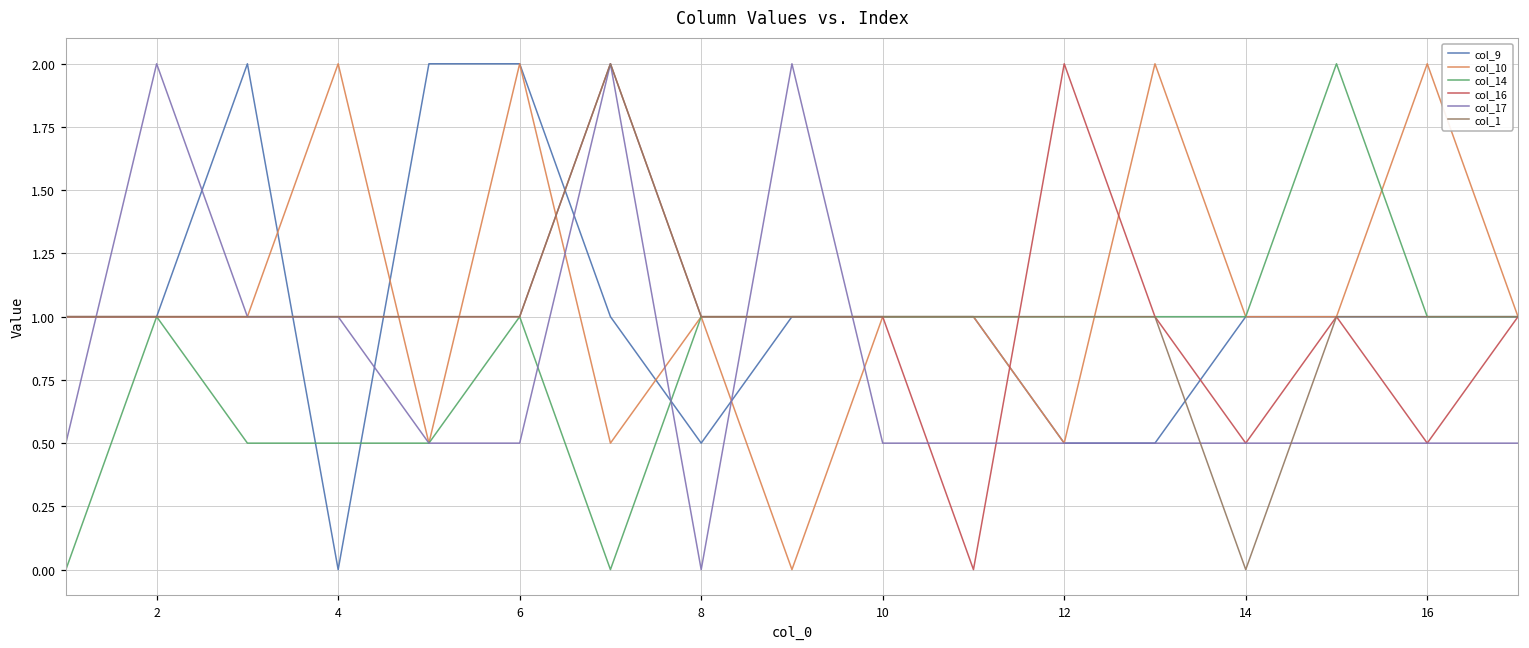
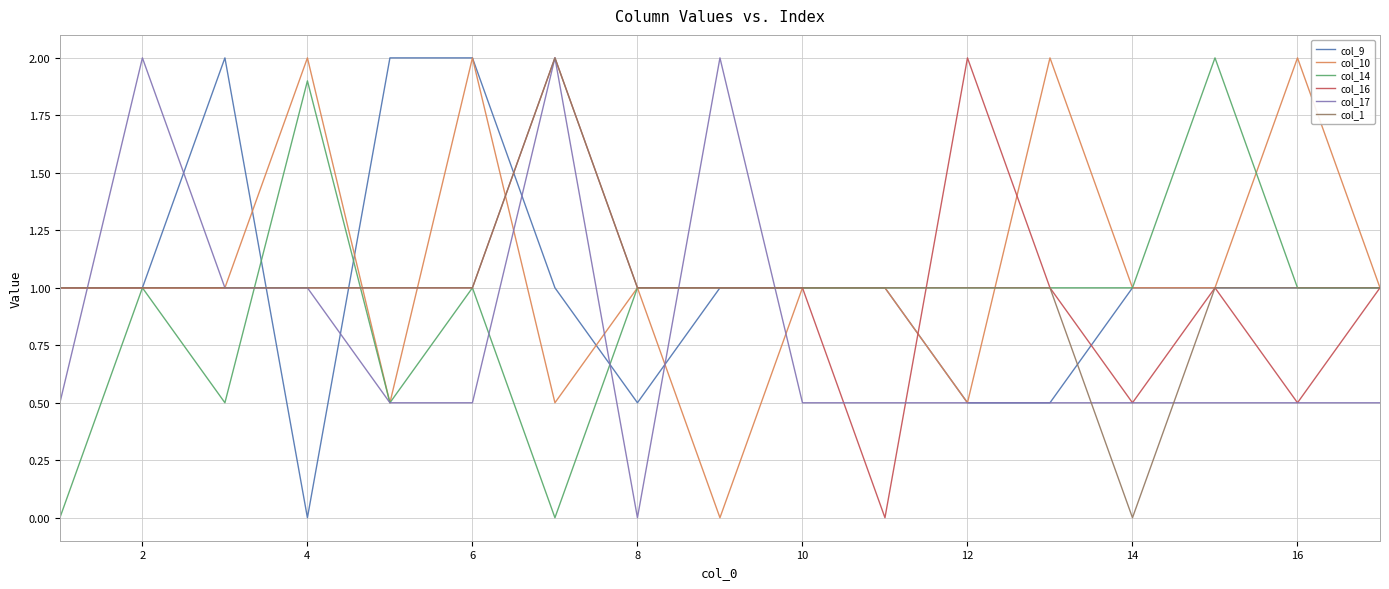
  {
    "col_14": {
-     "4": 0.5
+     "4": 1.9
    },
    "col_1": {
      "14": 0.0
    }
  }
